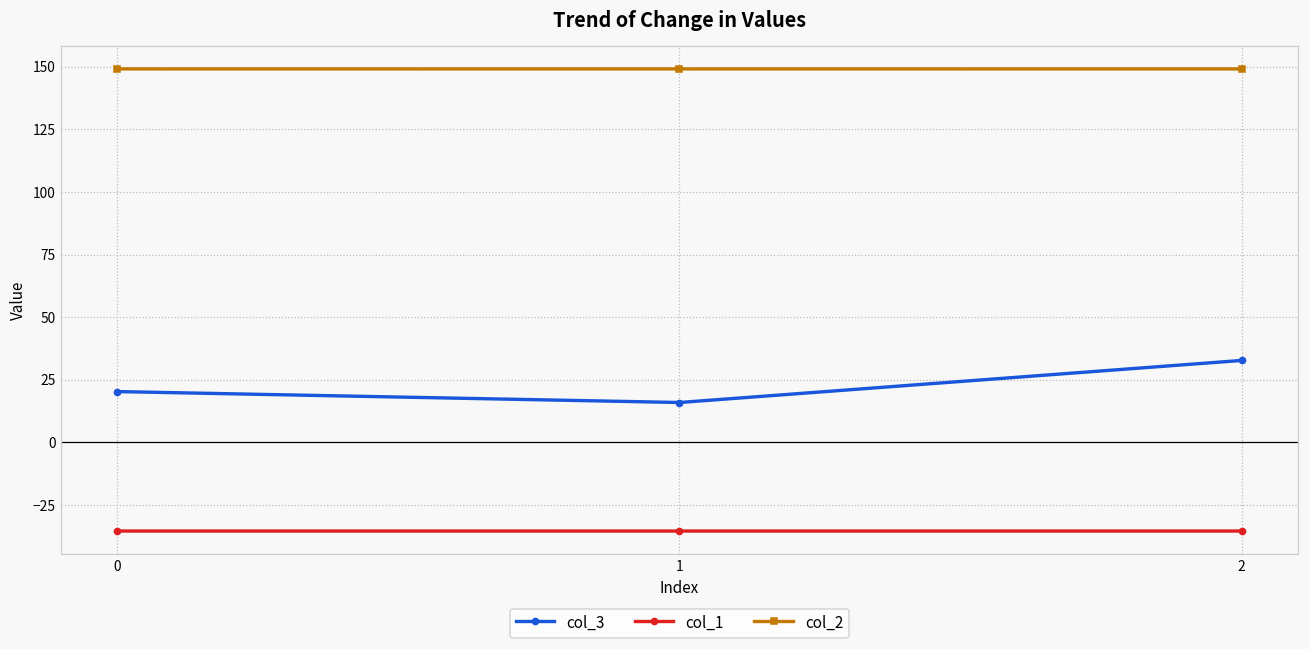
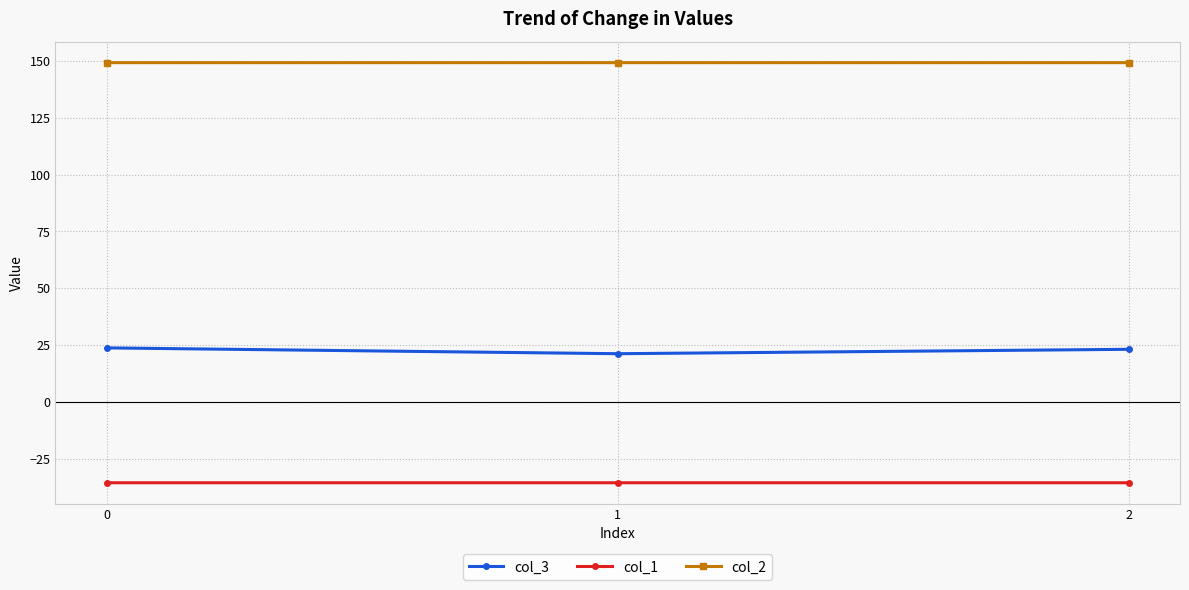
  {
    "col_3": {
-     "0": 20,
-     "1": 16,
-     "2": 33
+     "0": 24,
+     "1": 21,
+     "2": 23
    },
    "col_1": {
      "0": -35,
      "1": -35,
      "2": -35
    },
    "col_2": {
      "0": 149,
      "1": 149,
      "2": 149
    }
  }
